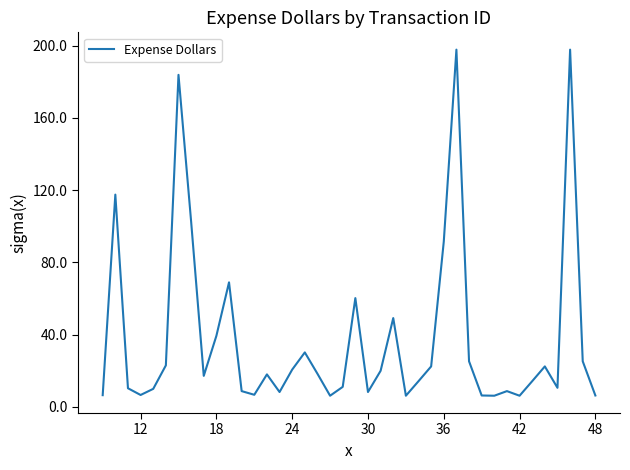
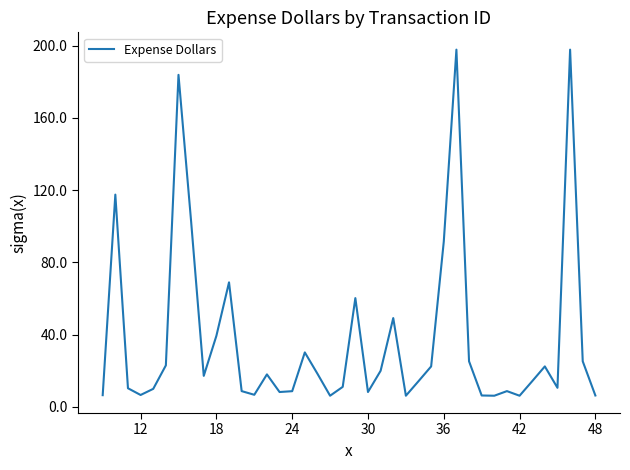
  {
    "12": 7,
    "18": 39,
-   "24": 21,
+   "24": 9,
    "30": 8,
    "36": 92,
    "42": 6,
    "48": 6
  }
